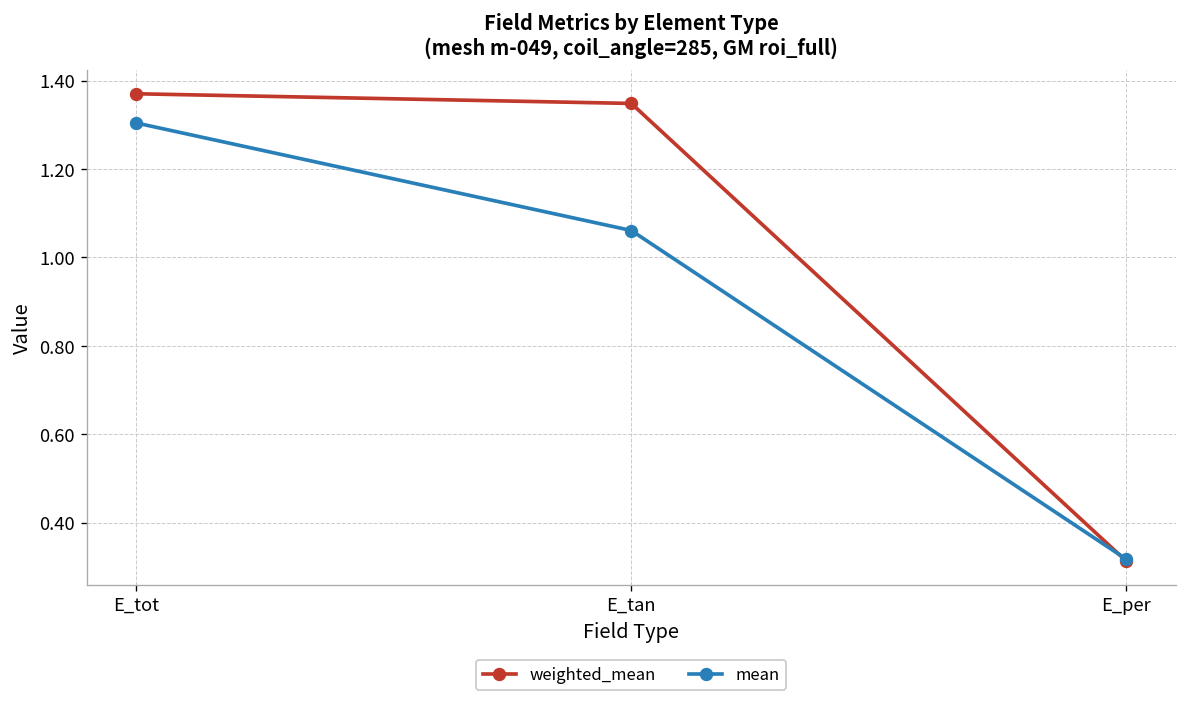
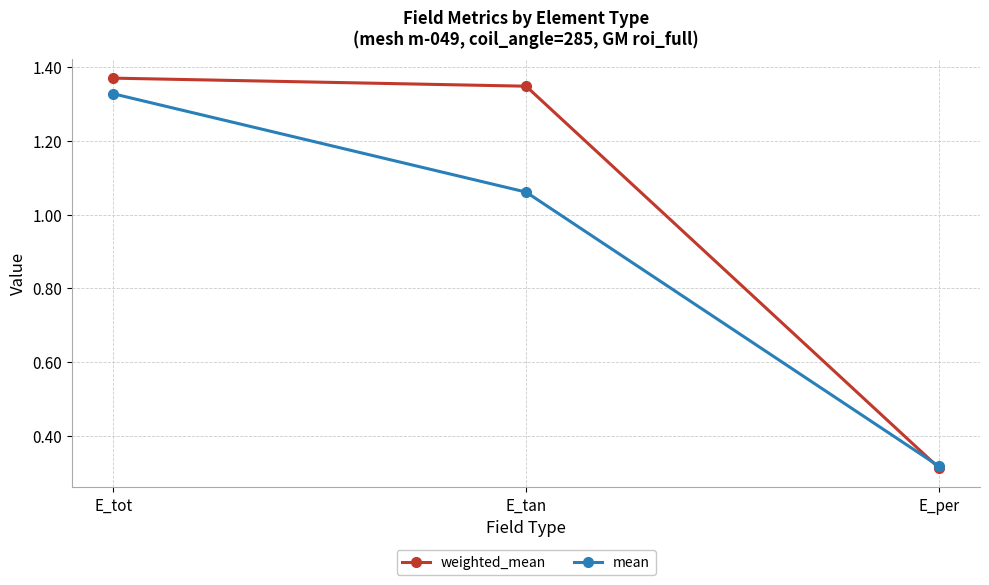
  {
    "weighted_mean": {
      "E_tot": 1.37,
      "E_tan": 1.35
    },
    "mean": {
-     "E_tot": 1.30,
+     "E_tot": 1.33,
      "E_tan": 1.06
    }
  }
